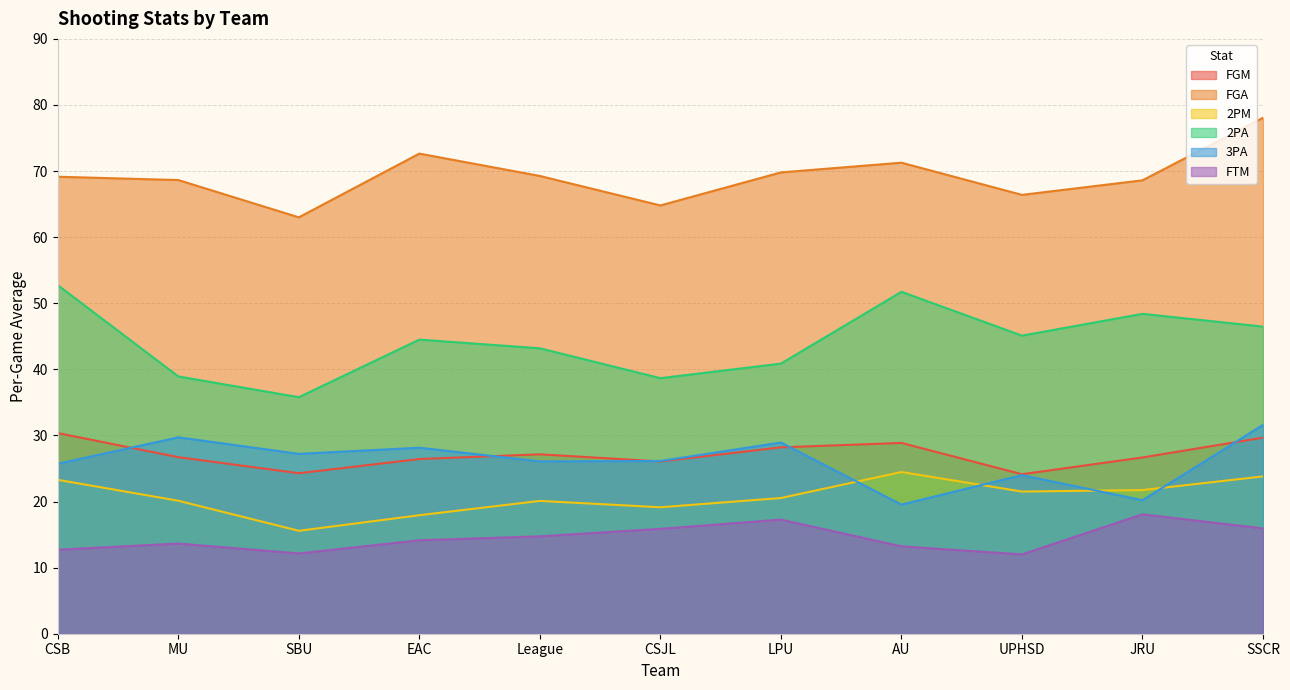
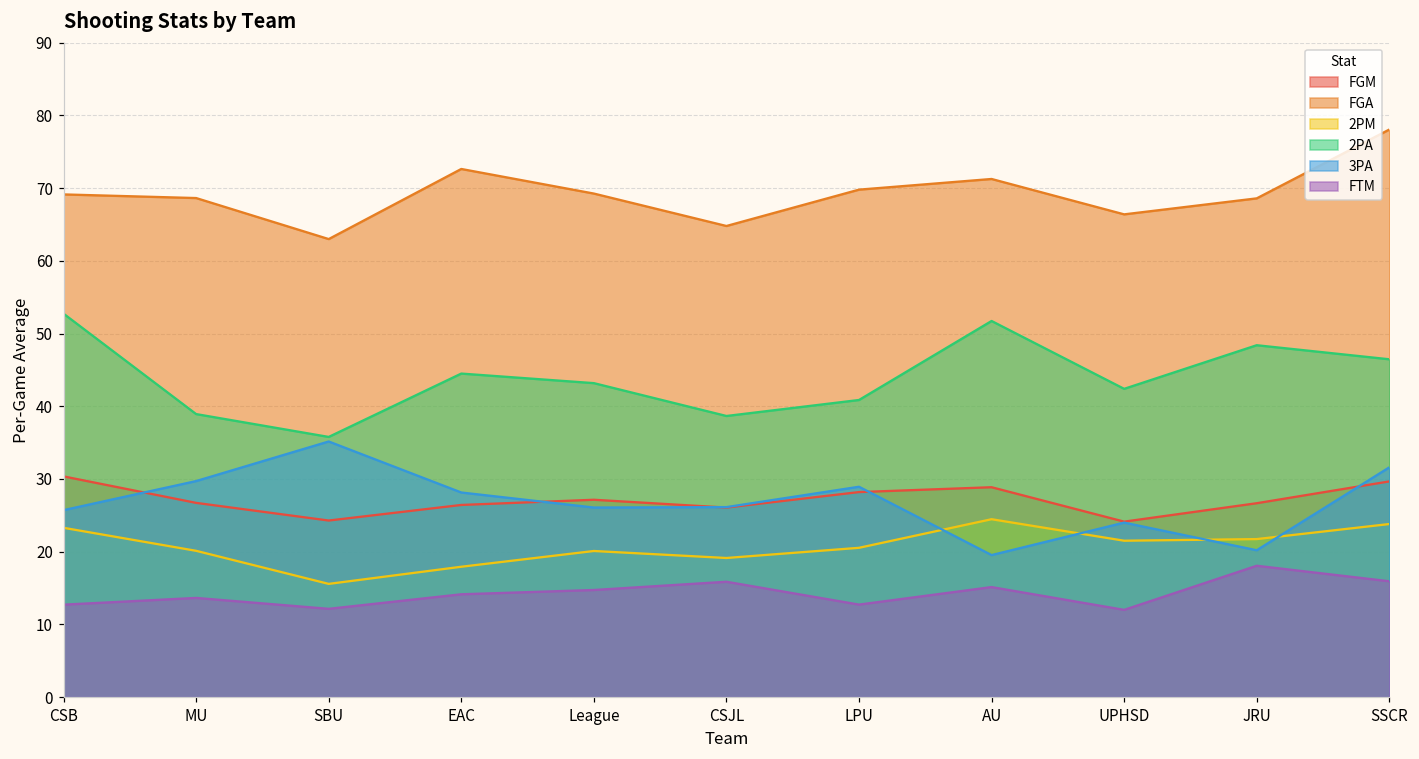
  {
    "2PM": {
      "CSB": 23,
      "MU": 20,
      "SBU": 16,
      "EAC": 18,
      "League": 20,
      "CSJL": 19,
      "LPU": 21,
      "AU": 24,
      "UPHSD": 22,
      "JRU": 22,
      "SSCR": 24
    },
    "2PA": {
      "CSB": 53,
      "MU": 39,
      "SBU": 36,
      "EAC": 45,
      "League": 43,
      "CSJL": 39,
      "LPU": 41,
      "AU": 52,
-     "UPHSD": 45,
+     "UPHSD": 42,
      "JRU": 48,
      "SSCR": 46
    },
    "3PA": {
      "CSB": 26,
      "MU": 30,
-     "SBU": 27,
+     "SBU": 35,
      "EAC": 28,
      "League": 26,
      "LPU": 29,
      "AU": 20,
      "JRU": 20,
      "SSCR": 32
    },
    "FTM": {
      "CSB": 13,
      "MU": 14,
      "SBU": 12,
      "EAC": 14,
      "League": 15,
      "CSJL": 16,
-     "LPU": 17,
-     "AU": 13,
+     "LPU": 13,
+     "AU": 15,
      "UPHSD": 12,
      "JRU": 18,
      "SSCR": 16
    }
  }
